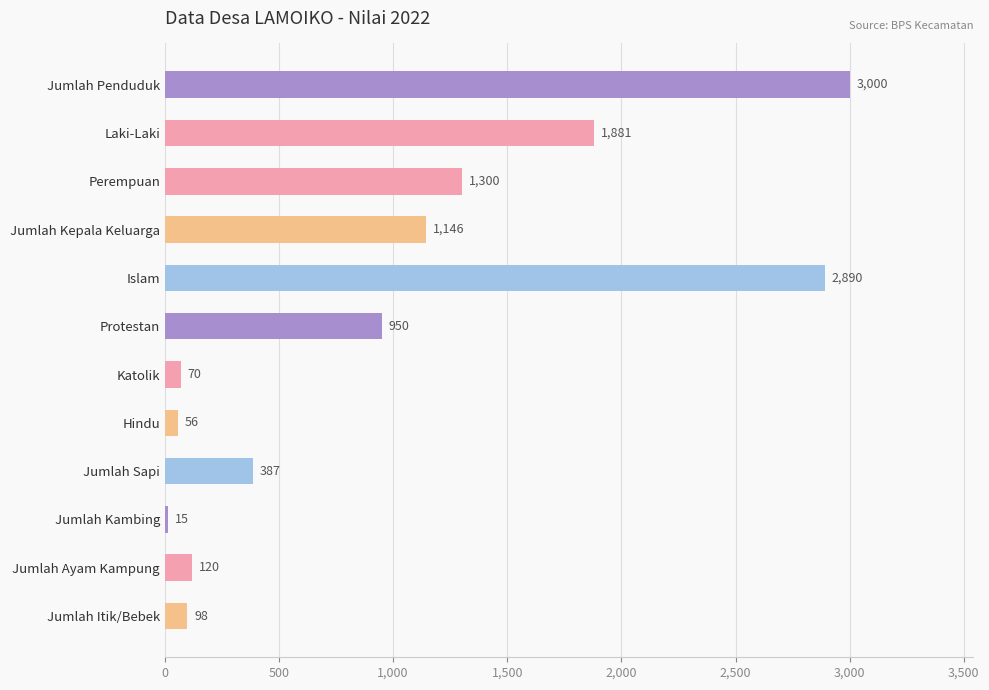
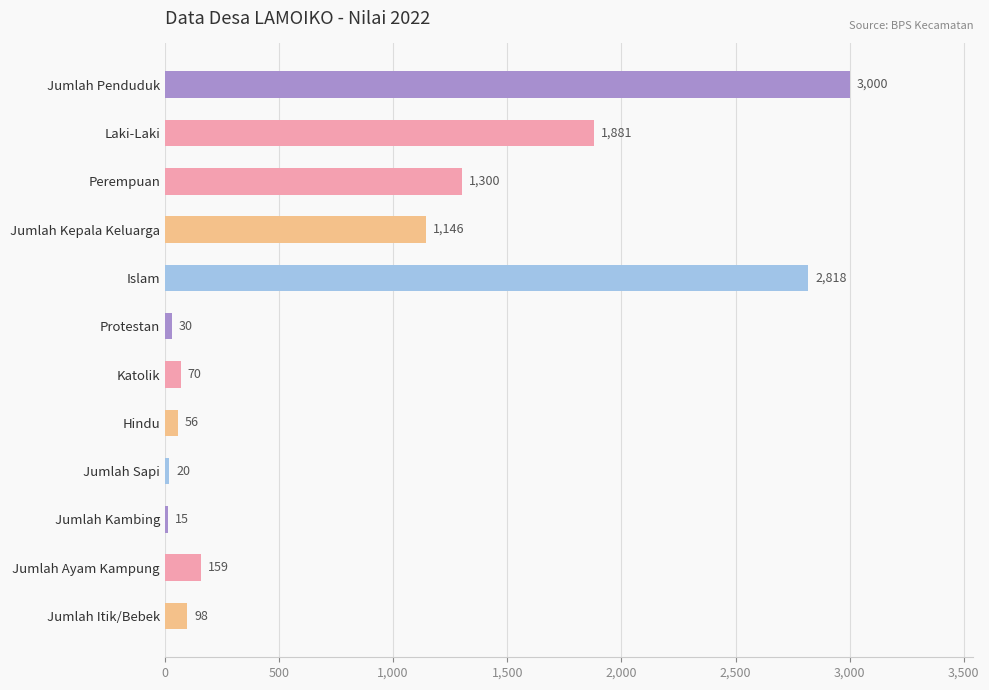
  {
    "Jumlah Penduduk": "3,000",
    "Laki-Laki": "1,881",
    "Perempuan": "1,300",
    "Jumlah Kepala Keluarga": "1,146",
-   "Islam": "2,890",
-   "Protestan": "950",
+   "Islam": "2,818",
+   "Protestan": "30",
    "Katolik": "70",
    "Hindu": "56",
-   "Jumlah Sapi": "387",
+   "Jumlah Sapi": "20",
    "Jumlah Kambing": "15",
-   "Jumlah Ayam Kampung": "120",
+   "Jumlah Ayam Kampung": "159",
    "Jumlah Itik/Bebek": "98"
  }
